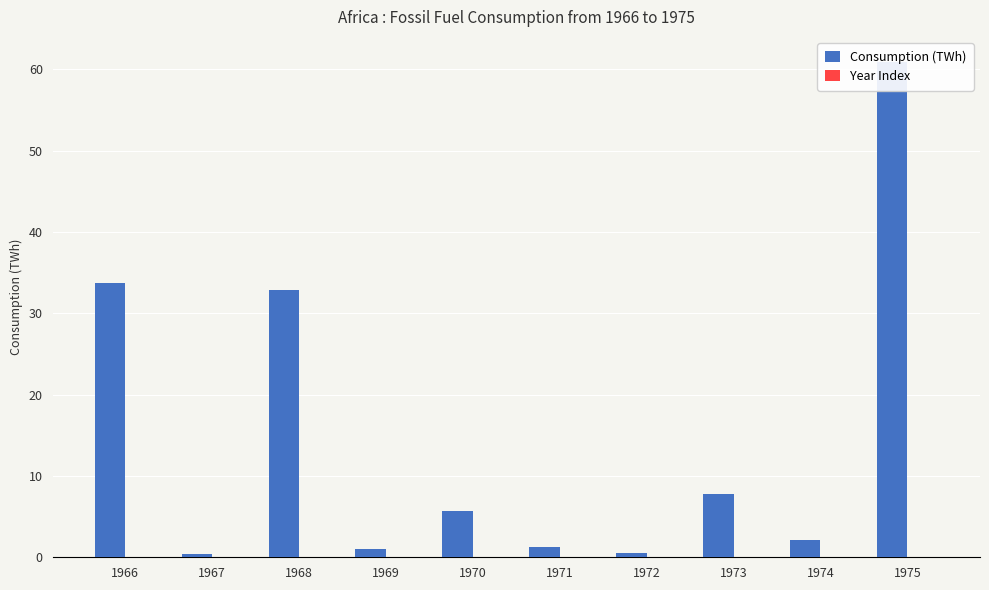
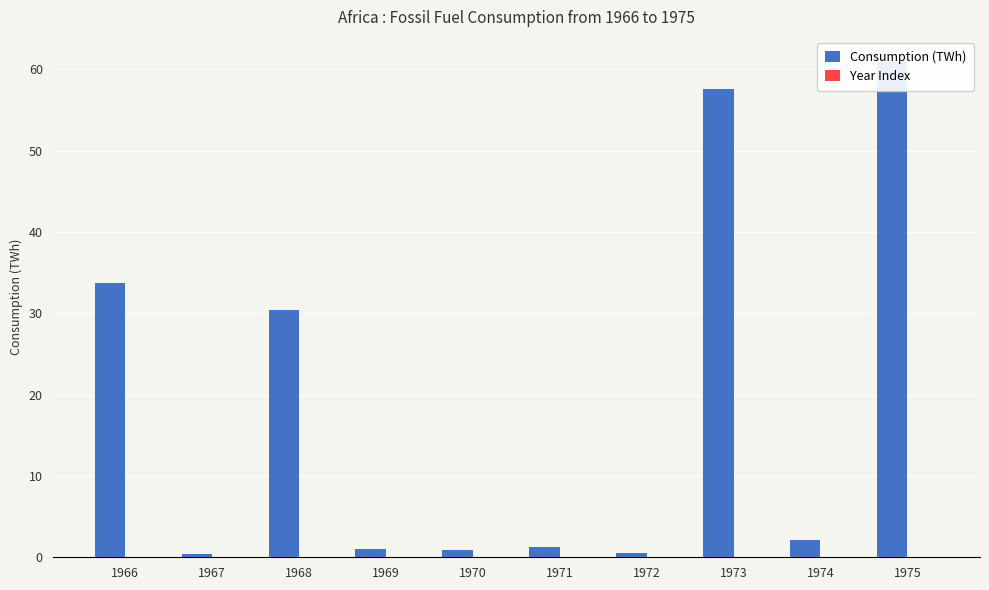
  {
    "Consumption (TWh)": {
      "1966": 34,
      "1967": 0,
-     "1968": 33,
+     "1968": 30,
      "1969": 1,
-     "1970": 6,
+     "1970": 1,
      "1971": 1,
      "1972": 0,
-     "1973": 8,
+     "1973": 58,
      "1974": 2
    }
  }
